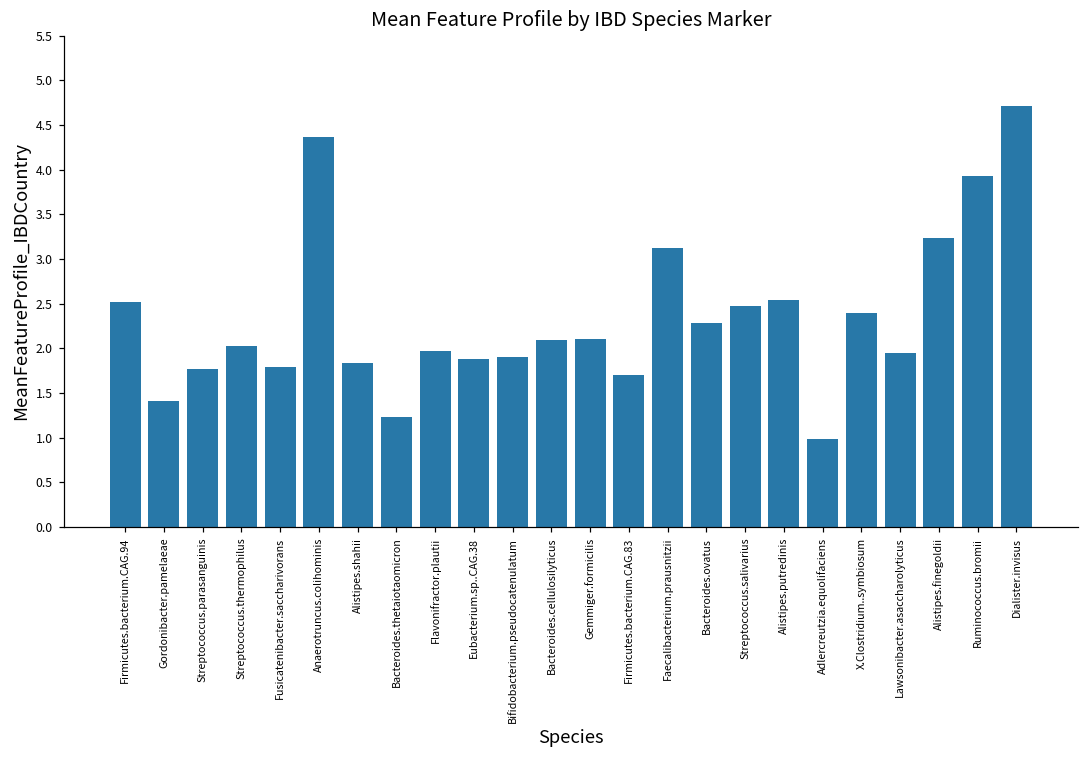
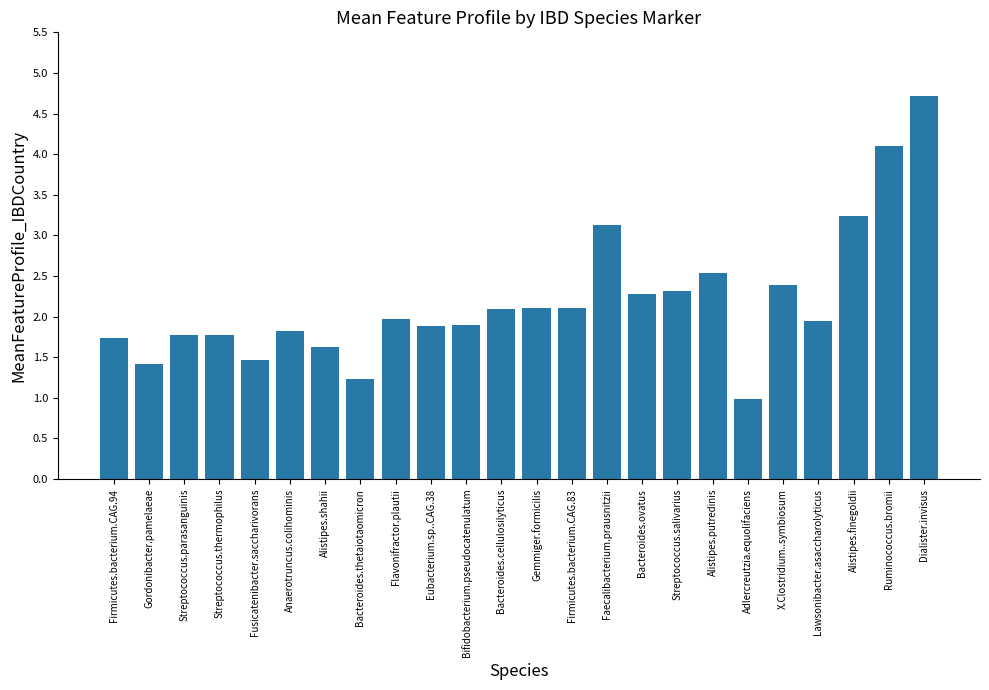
  {
-   "Firmicutes.bacterium.CAG.94": 2.5,
+   "Firmicutes.bacterium.CAG.94": 1.7,
    "Gordonibacter.pamelaeae": 1.4,
    "Streptococcus.parasanguinis": 1.8,
-   "Streptococcus.thermophilus": 2.0,
-   "Fusicatenibacter.saccharivorans": 1.8,
-   "Anaerotruncus.colihominis": 4.4,
-   "Alistipes.shahii": 1.8,
+   "Streptococcus.thermophilus": 1.8,
+   "Fusicatenibacter.saccharivorans": 1.5,
+   "Anaerotruncus.colihominis": 1.8,
+   "Alistipes.shahii": 1.6,
    "Bacteroides.thetaiotaomicron": 1.2,
    "Flavonifractor.plautii": 2.0,
    "Eubacterium.sp..CAG.38": 1.9,
    "Bifidobacterium.pseudocatenulatum": 1.9,
    "Bacteroides.cellulosilyticus": 2.1,
    "Gemmiger.formicilis": 2.1,
-   "Firmicutes.bacterium.CAG.83": 1.7,
+   "Firmicutes.bacterium.CAG.83": 2.1,
    "Faecalibacterium.prausnitzii": 3.1,
    "Bacteroides.ovatus": 2.3,
-   "Streptococcus.salivarius": 2.5,
+   "Streptococcus.salivarius": 2.3,
    "Alistipes.putredinis": 2.5,
    "Adlercreutzia.equolifaciens": 1.0,
    "X.Clostridium..symbiosum": 2.4,
    "Lawsonibacter.asaccharolyticus": 1.9,
    "Alistipes.finegoldii": 3.2,
-   "Ruminococcus.bromii": 3.9,
+   "Ruminococcus.bromii": 4.1,
    "Dialister.invisus": 4.7
  }
